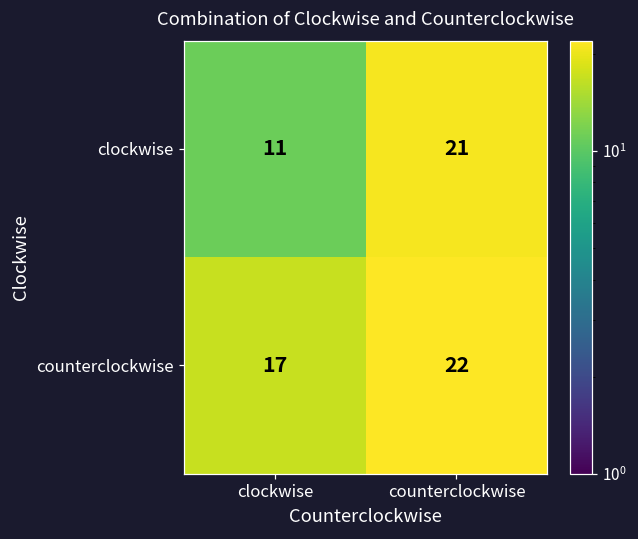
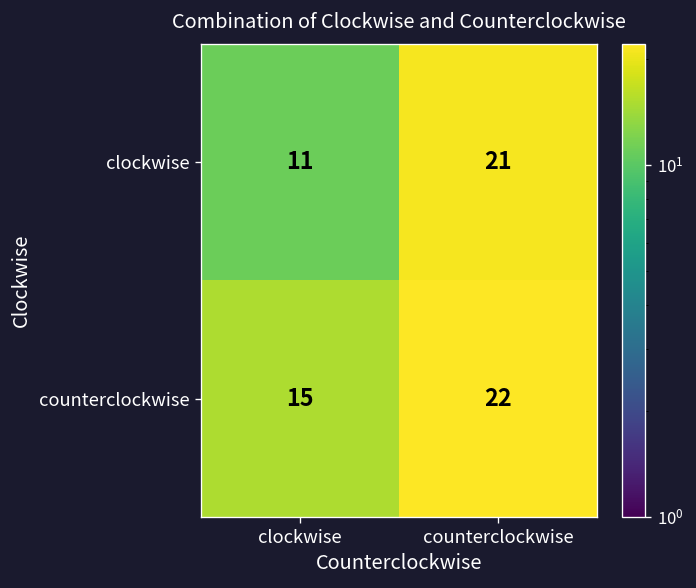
  {
    "clockwise": {
      "clockwise": 11,
      "counterclockwise": 21
    },
    "counterclockwise": {
-     "clockwise": 17,
+     "clockwise": 15,
      "counterclockwise": 22
    }
  }
